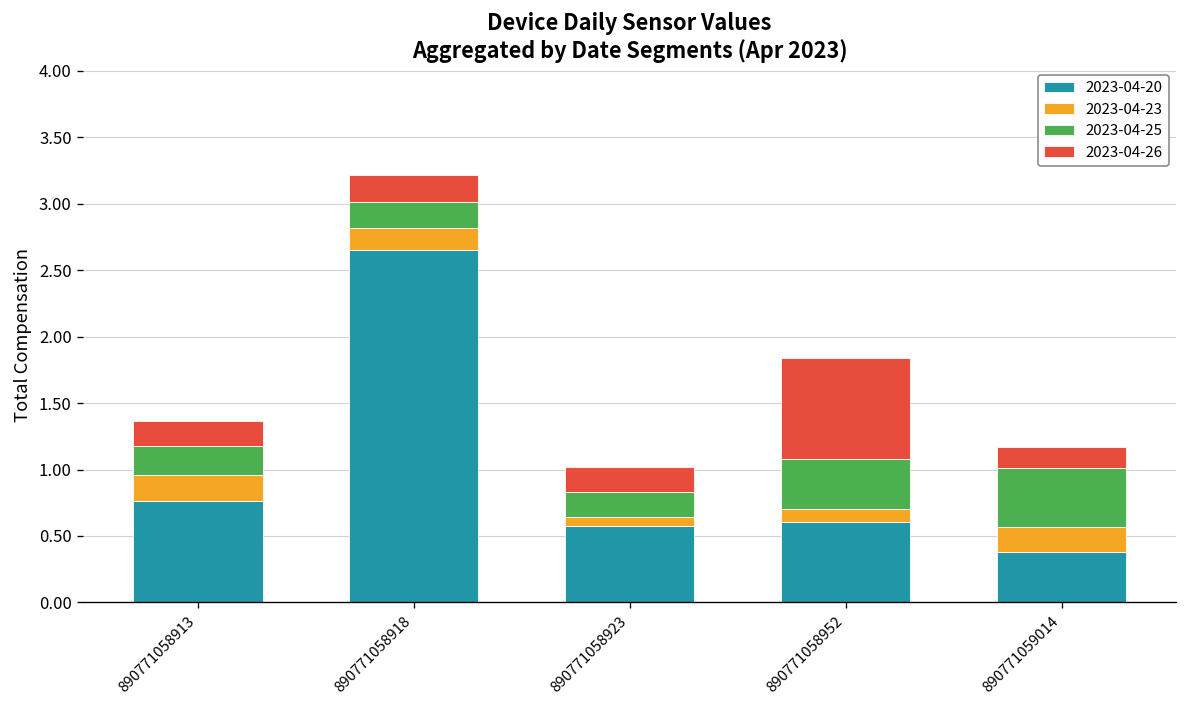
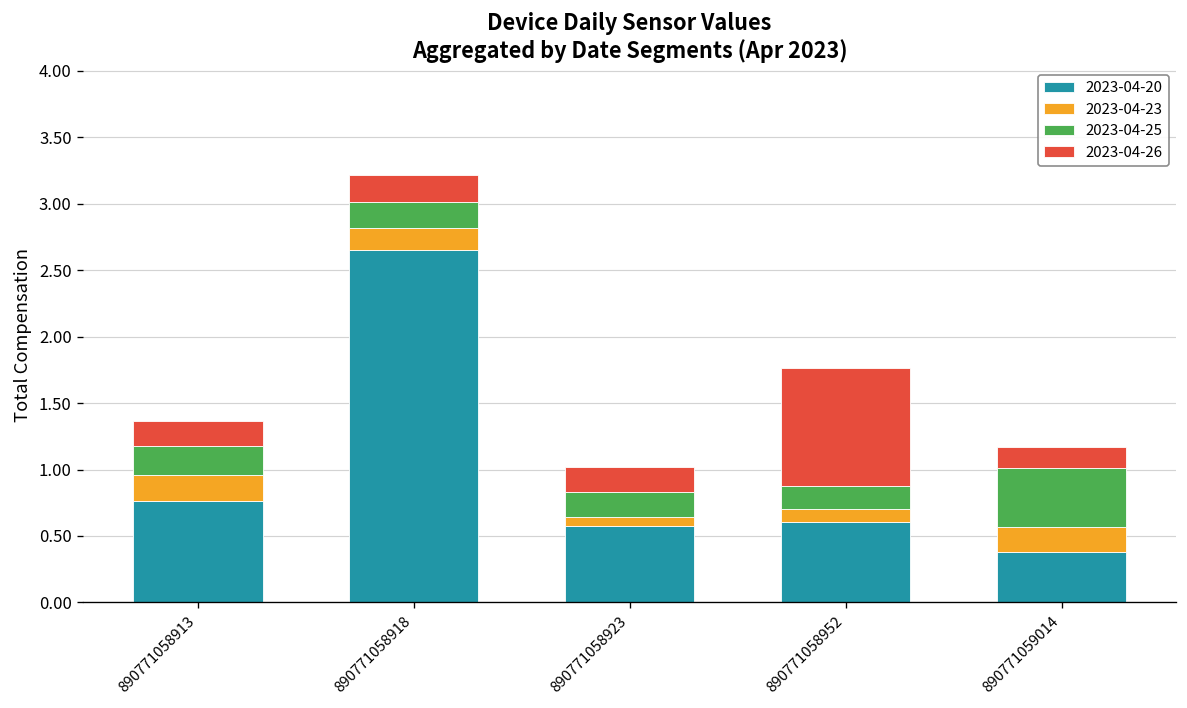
  {
    "2023-04-20": {
      "890771058913": 0.77,
      "890771058918": 2.65,
      "890771058923": 0.58,
      "890771058952": 0.61,
      "890771059014": 0.38
    },
    "2023-04-23": {
      "890771058913": 0.20,
      "890771058918": 0.17,
      "890771058923": 0.06,
      "890771058952": 0.09,
      "890771059014": 0.19
    },
    "2023-04-25": {
      "890771058913": 0.22,
      "890771058918": 0.20,
      "890771058923": 0.19,
-     "890771058952": 0.38,
+     "890771058952": 0.18,
      "890771059014": 0.44
    },
    "2023-04-26": {
      "890771058913": 0.19,
      "890771058918": 0.21,
      "890771058923": 0.19,
-     "890771058952": 0.76,
+     "890771058952": 0.88,
      "890771059014": 0.16
    }
  }
